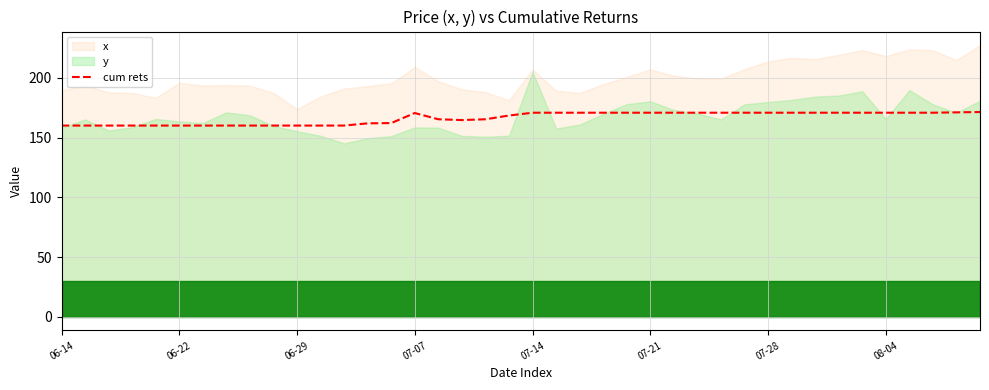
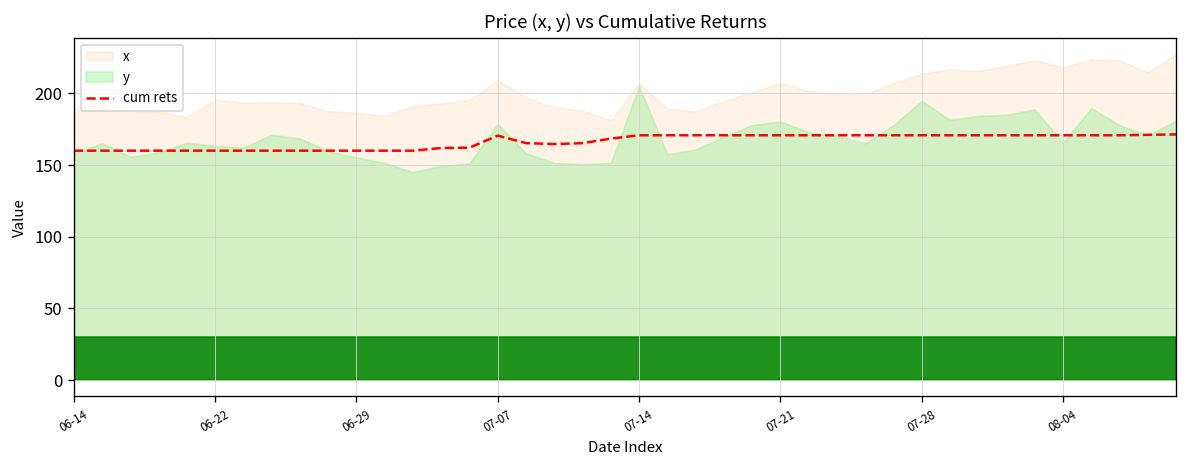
  {
    "x": {
      "06-14": 189,
      "06-22": 196,
-     "06-29": 174,
+     "06-29": 186,
      "07-07": 209,
      "07-21": 207,
      "07-28": 214,
      "08-04": 218
    },
    "cum rets": {
      "06-22": 160,
      "06-29": 160,
      "07-07": 170,
      "07-14": 171,
      "07-21": 171,
      "07-28": 171,
      "08-04": 171
    },
    "y": {
      "06-22": 163,
      "06-29": 155,
-     "07-07": 158,
+     "07-07": 179,
      "07-21": 180,
-     "07-28": 180,
+     "07-28": 195,
      "08-04": 165
    }
  }
